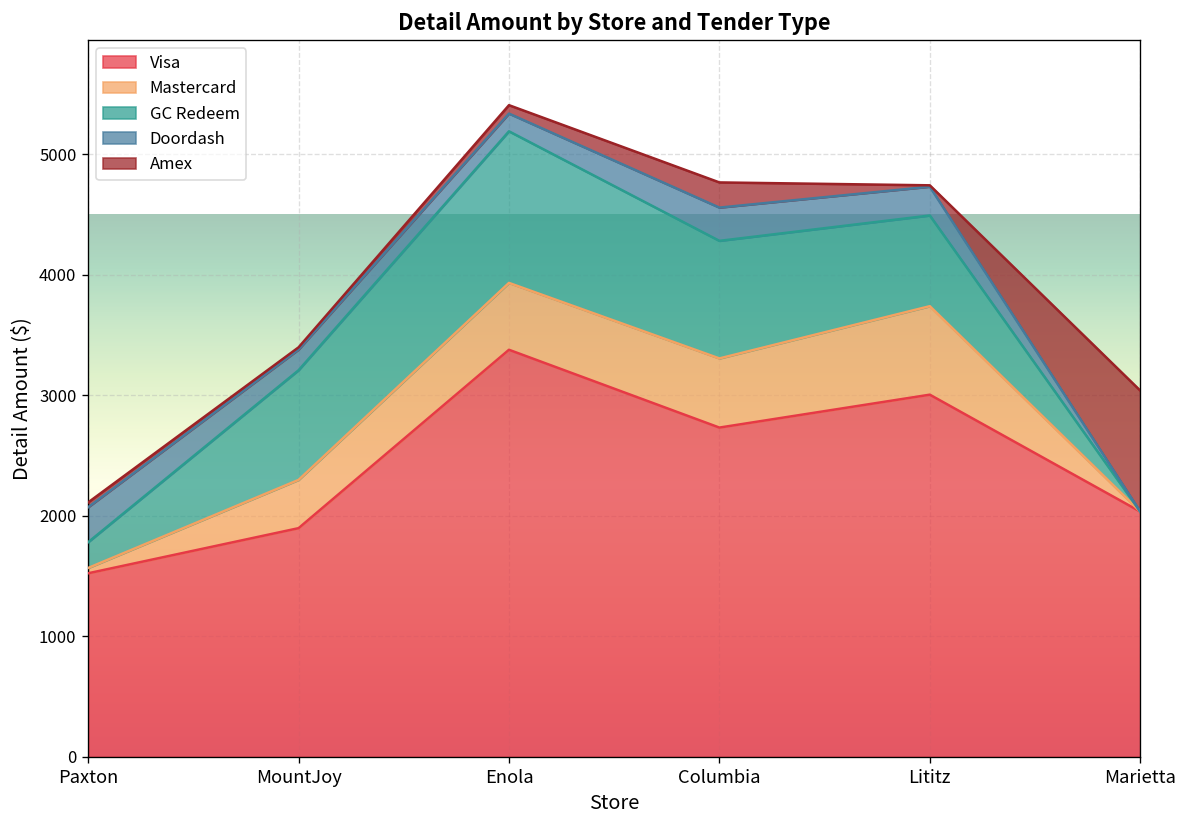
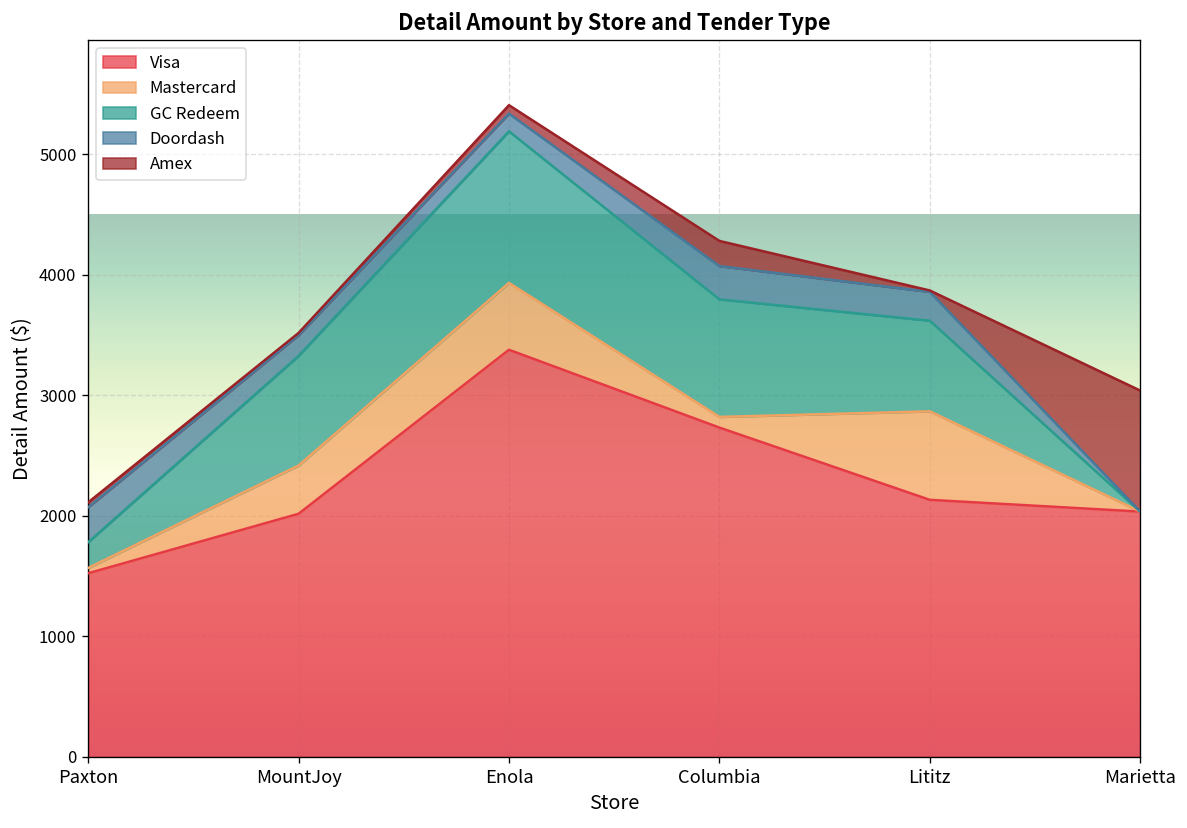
  {
    "Visa": {
      "Paxton": 1520,
-     "MountJoy": 1900,
+     "MountJoy": 2020,
      "Enola": 3380,
      "Columbia": 2730,
-     "Lititz": 3000
+     "Lititz": 2130
    },
    "Mastercard": {
      "Paxton": 40,
      "MountJoy": 400,
      "Enola": 550,
-     "Columbia": 570,
+     "Columbia": 90,
      "Lititz": 730
    },
    "Amex": {
      "Paxton": 40,
      "Enola": 70,
      "Columbia": 210,
      "Marietta": 1000
    }
  }
